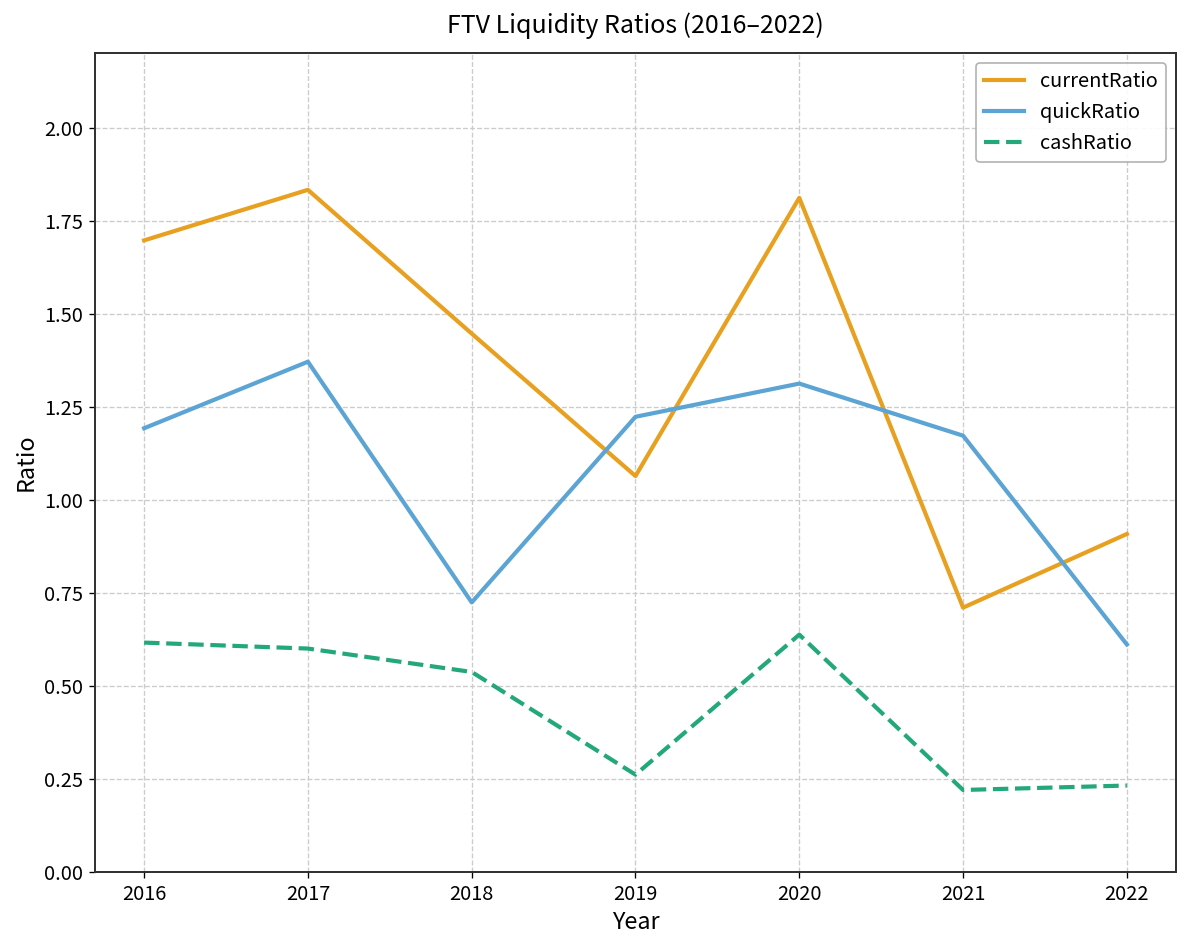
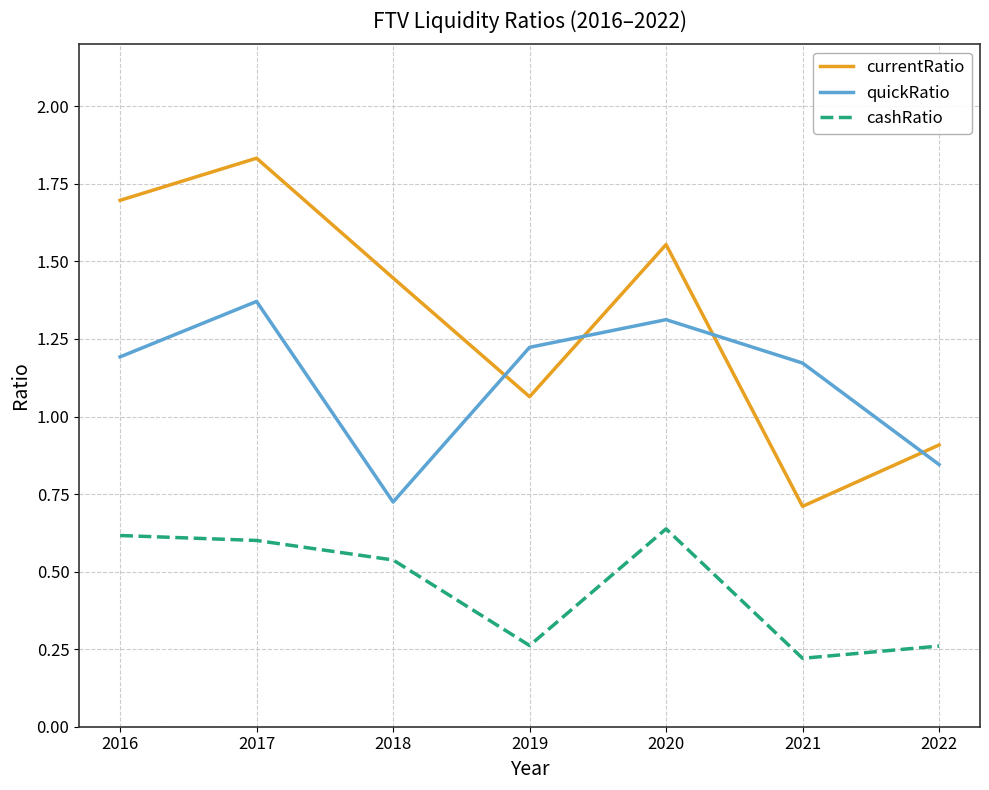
  {
    "currentRatio": {
      "2016": 1.70,
      "2017": 1.83,
      "2018": 1.45,
      "2019": 1.06,
-     "2020": 1.81,
+     "2020": 1.55,
      "2021": 0.71,
      "2022": 0.91
    },
    "quickRatio": {
      "2016": 1.19,
      "2017": 1.37,
      "2018": 0.72,
      "2019": 1.22,
      "2020": 1.31,
      "2021": 1.17,
-     "2022": 0.61
+     "2022": 0.85
    },
    "cashRatio": {
      "2016": 0.62,
      "2017": 0.60,
      "2018": 0.54,
      "2019": 0.26,
      "2020": 0.64,
      "2021": 0.22,
-     "2022": 0.23
+     "2022": 0.26
    }
  }
